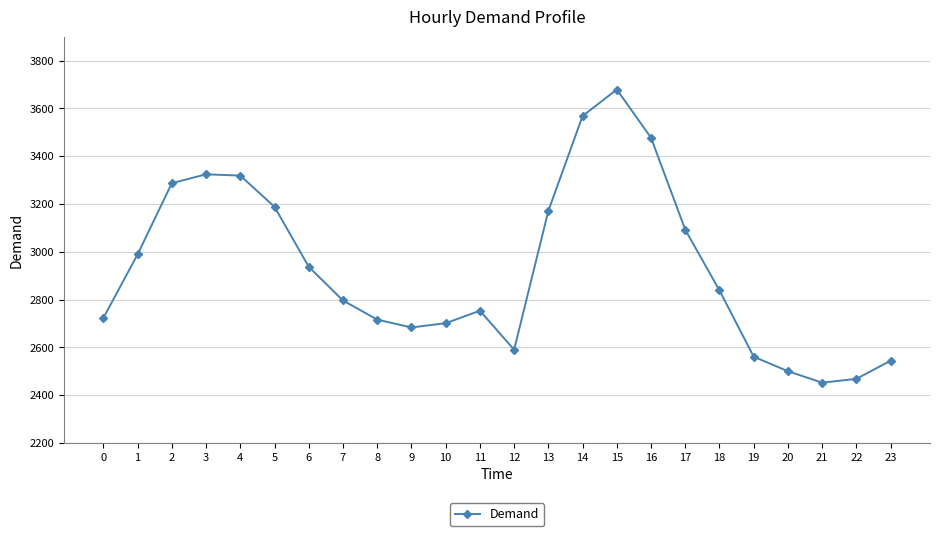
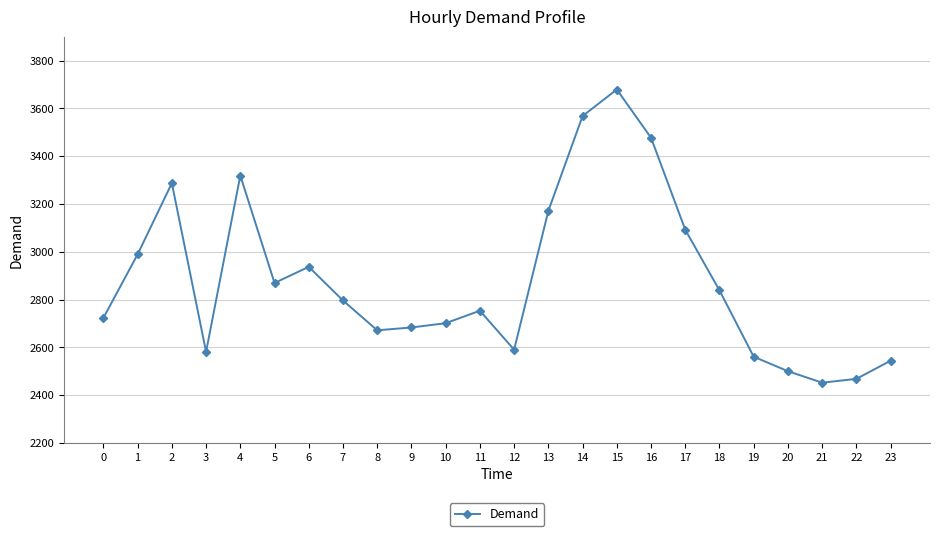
  {
    "0": 2720,
    "1": 2990,
    "2": 3290,
-   "3": 3320,
+   "3": 2580,
    "4": 3320,
-   "5": 3190,
+   "5": 2870,
    "6": 2940,
    "7": 2800,
-   "8": 2720,
+   "8": 2670,
    "9": 2680,
    "10": 2700,
    "11": 2750,
    "12": 2590,
    "13": 3170,
    "14": 3570,
    "15": 3680,
    "16": 3480,
    "17": 3090,
    "18": 2840,
    "19": 2560,
    "20": 2500,
    "21": 2450,
    "22": 2470,
    "23": 2540
  }
